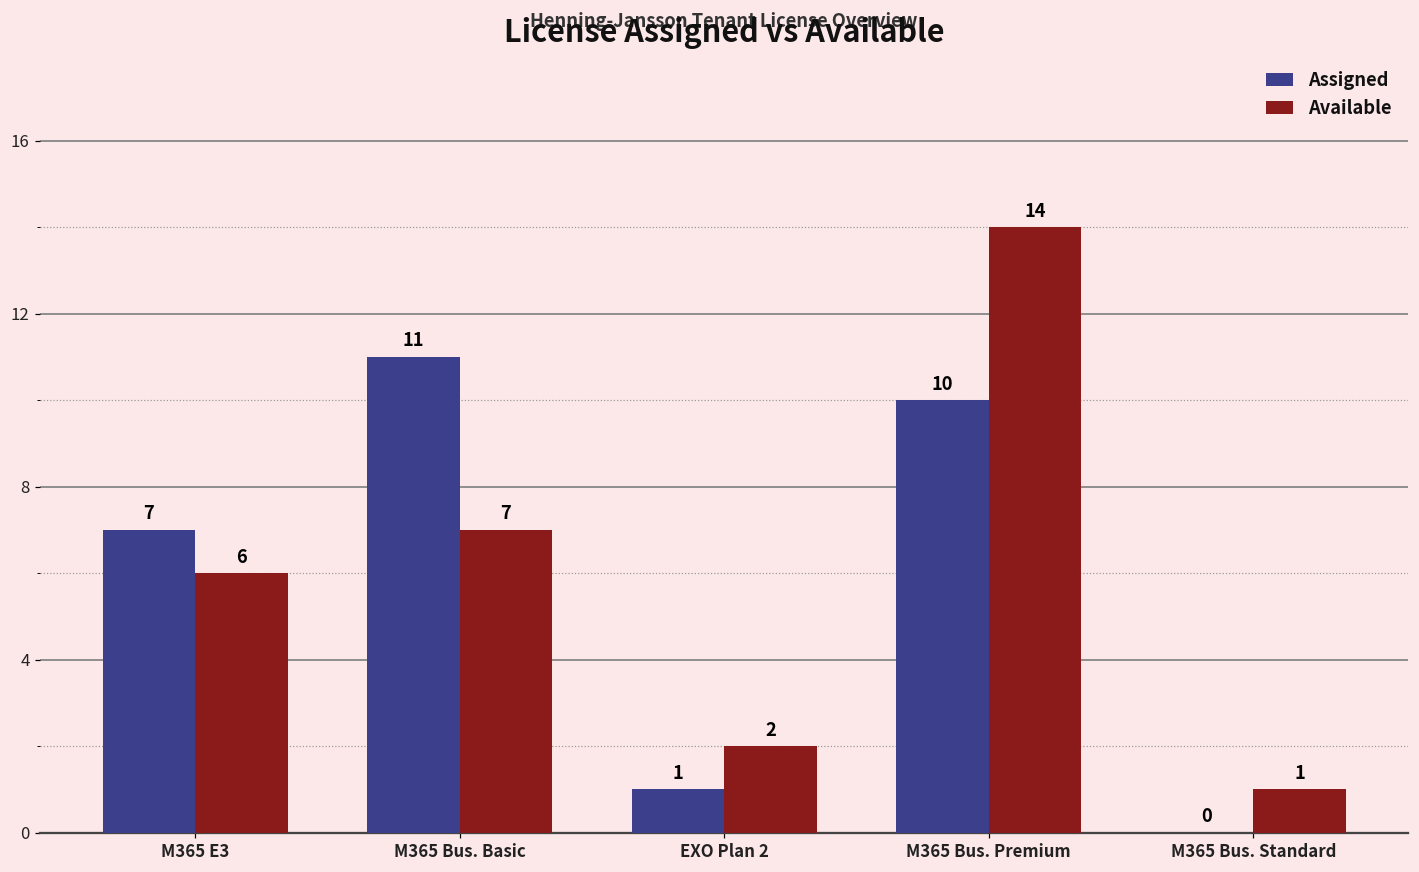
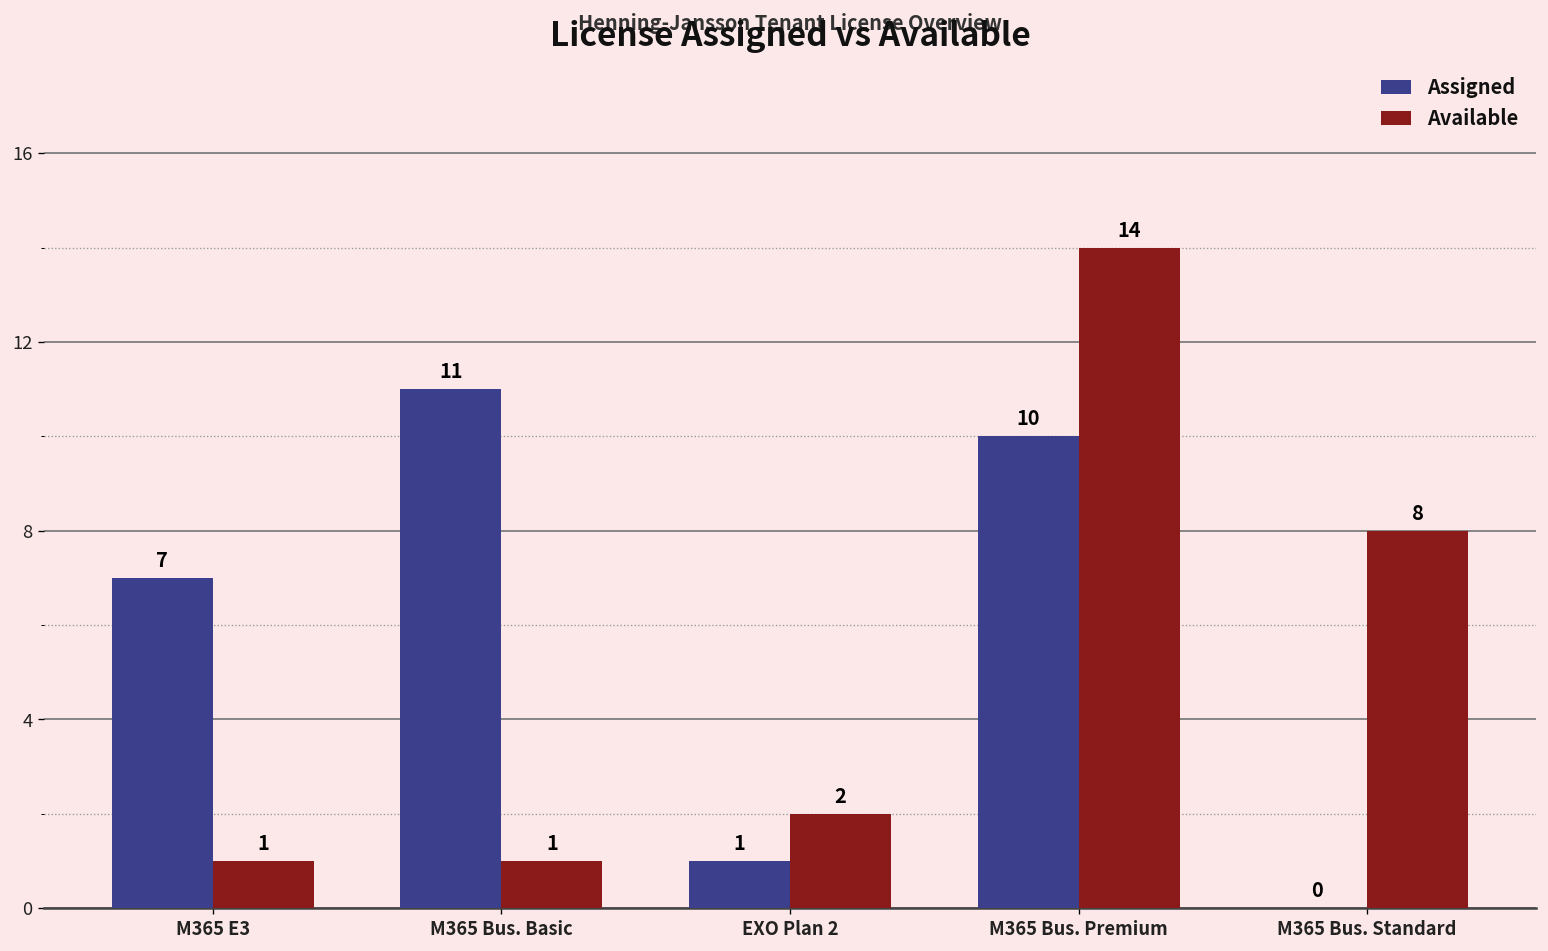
  {
    "Assigned": {
      "M365 E3": 7,
      "M365 Bus. Basic": 11,
      "EXO Plan 2": 1,
      "M365 Bus. Premium": 10,
      "M365 Bus. Standard": 0
    },
    "Available": {
-     "M365 E3": 6,
-     "M365 Bus. Basic": 7,
+     "M365 E3": 1,
+     "M365 Bus. Basic": 1,
      "EXO Plan 2": 2,
      "M365 Bus. Premium": 14,
-     "M365 Bus. Standard": 1
+     "M365 Bus. Standard": 8
    }
  }
